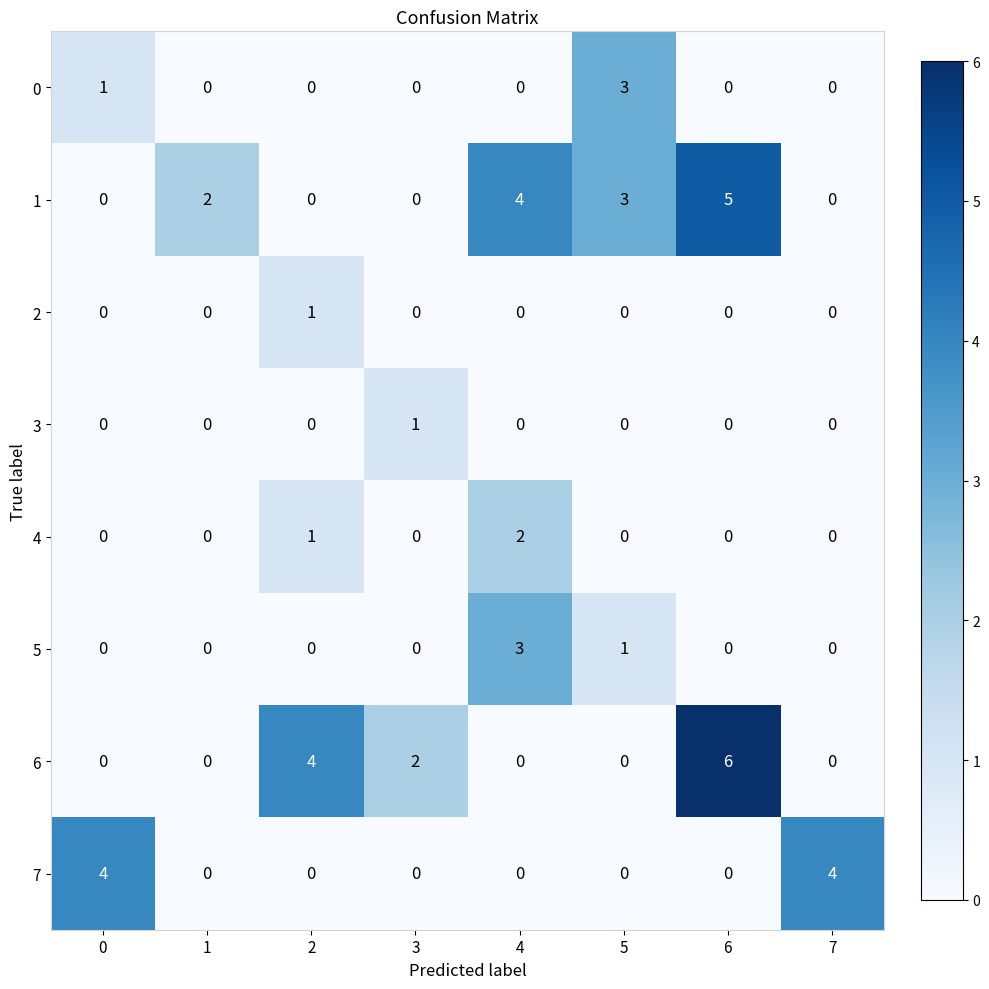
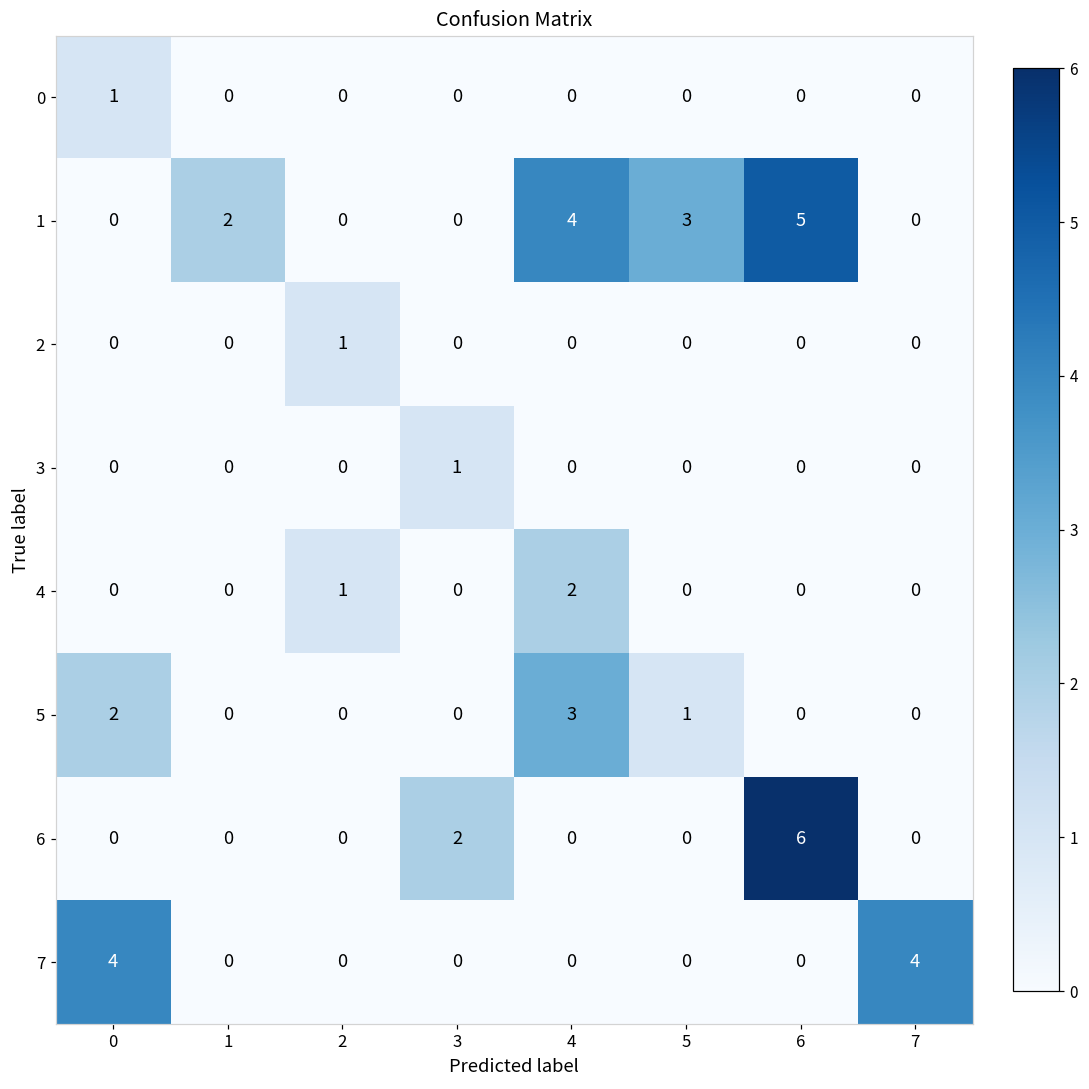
  {
    "0": {
      "0": 1,
      "1": 0,
      "2": 0,
      "3": 0,
      "4": 0,
-     "5": 3,
+     "5": 0,
      "6": 0,
      "7": 0
    },
    "1": {
      "0": 0,
      "1": 2,
      "2": 0,
      "3": 0,
      "4": 4,
      "5": 3,
      "6": 5,
      "7": 0
    },
    "2": {
      "0": 0,
      "1": 0,
      "2": 1,
      "3": 0,
      "4": 0,
      "5": 0,
      "6": 0,
      "7": 0
    },
    "3": {
      "0": 0,
      "1": 0,
      "2": 0,
      "3": 1,
      "4": 0,
      "5": 0,
      "6": 0,
      "7": 0
    },
    "4": {
      "0": 0,
      "1": 0,
      "2": 1,
      "3": 0,
      "4": 2,
      "5": 0,
      "6": 0,
      "7": 0
    },
    "5": {
-     "0": 0,
+     "0": 2,
      "1": 0,
      "2": 0,
      "3": 0,
      "4": 3,
      "5": 1,
      "6": 0,
      "7": 0
    },
    "6": {
      "0": 0,
      "1": 0,
-     "2": 4,
+     "2": 0,
      "3": 2,
      "4": 0,
      "5": 0,
      "6": 6,
      "7": 0
    },
    "7": {
      "0": 4,
      "1": 0,
      "2": 0,
      "3": 0,
      "4": 0,
      "5": 0,
      "6": 0,
      "7": 4
    }
  }
